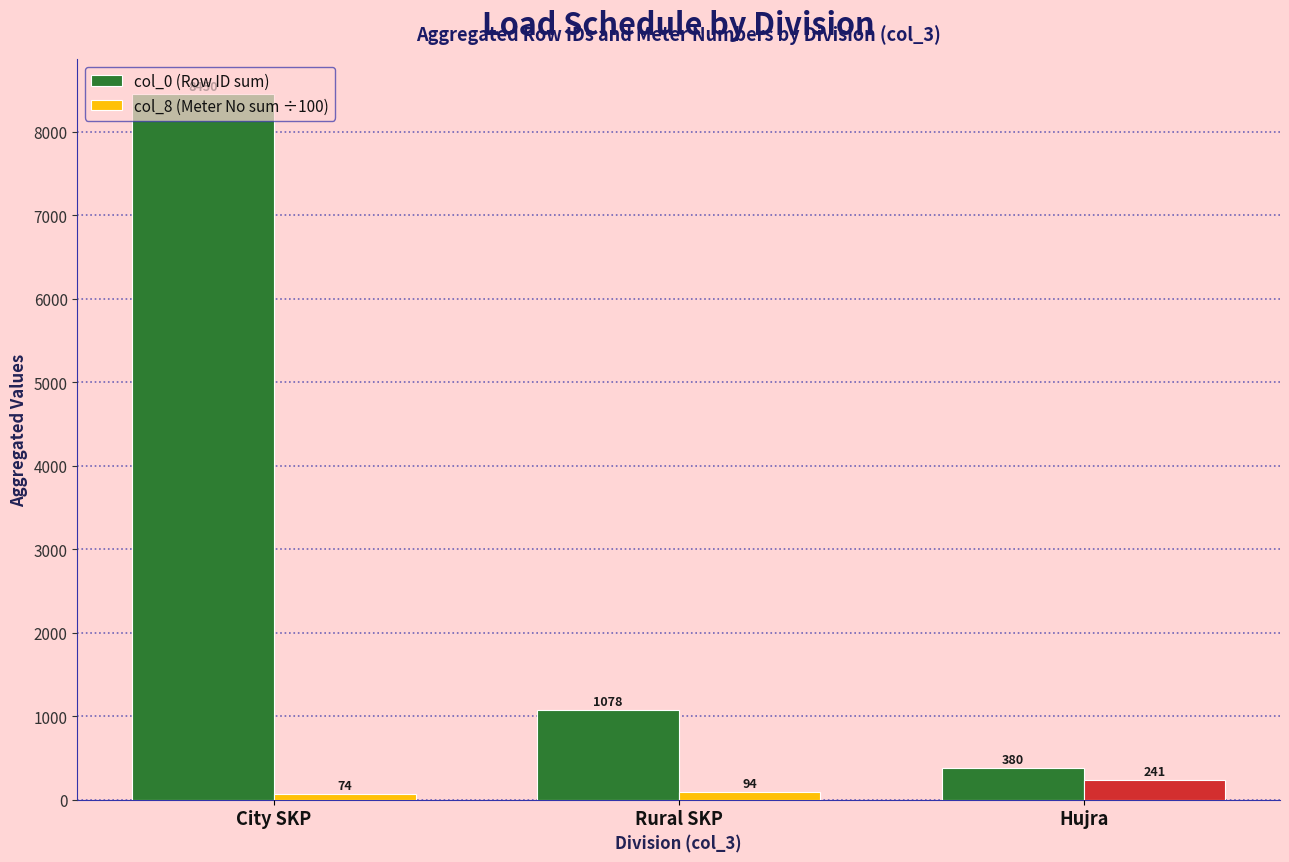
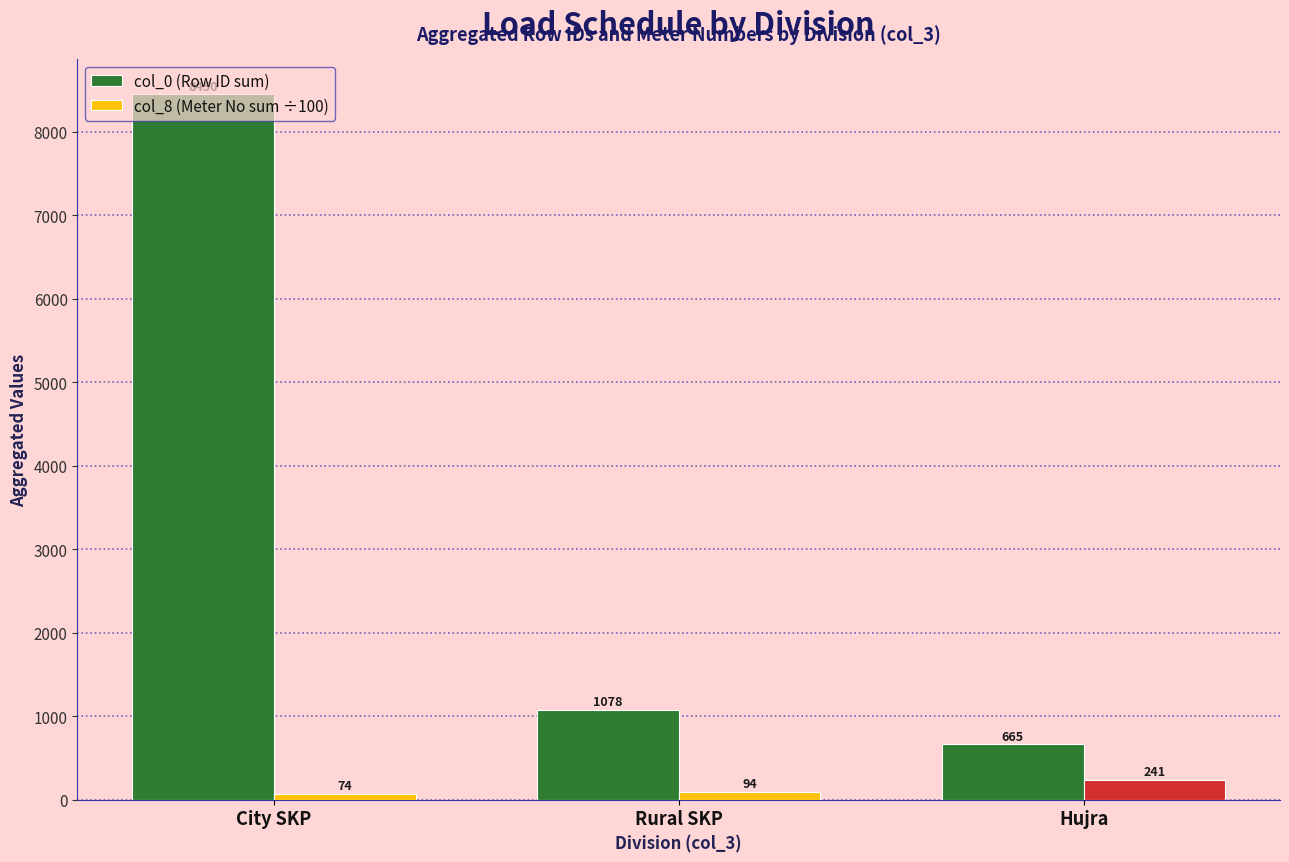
  {
    "col_0 (Row ID sum)": {
      "Rural SKP": 1078,
-     "Hujra": 380
+     "Hujra": 665
    },
    "col_8 (Meter No sum ÷100)": {
      "City SKP": 74,
      "Rural SKP": 94,
      "Hujra": 241
    }
  }
